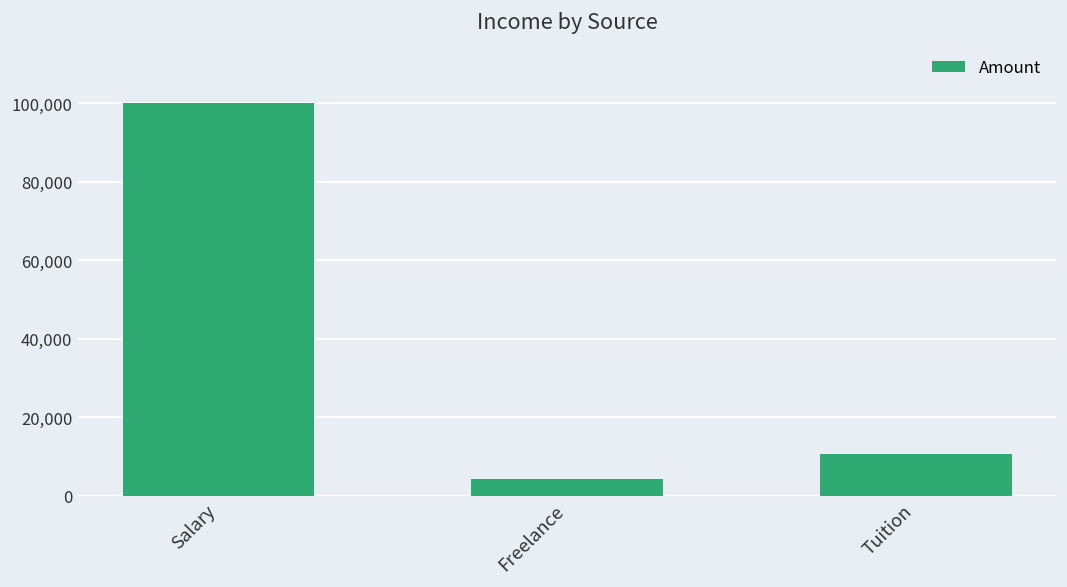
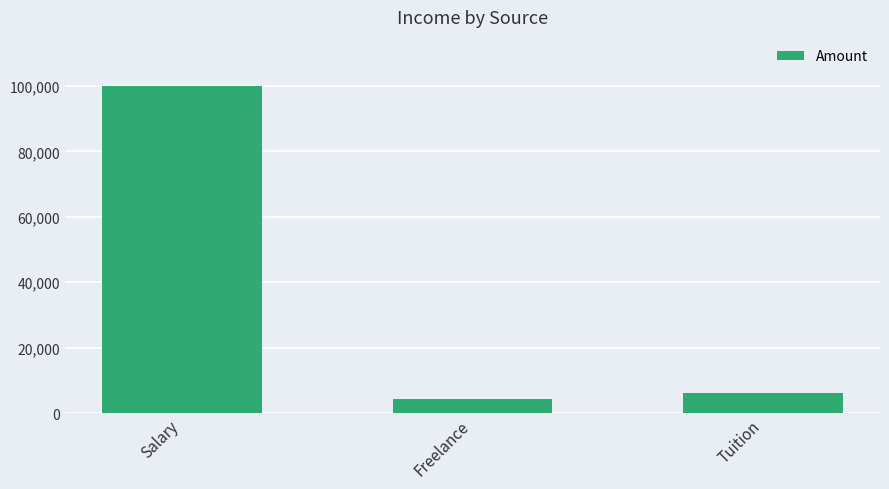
  {
    "Salary": "100,000",
    "Freelance": "4,000",
-   "Tuition": "11,000"
+   "Tuition": "6,000"
  }
